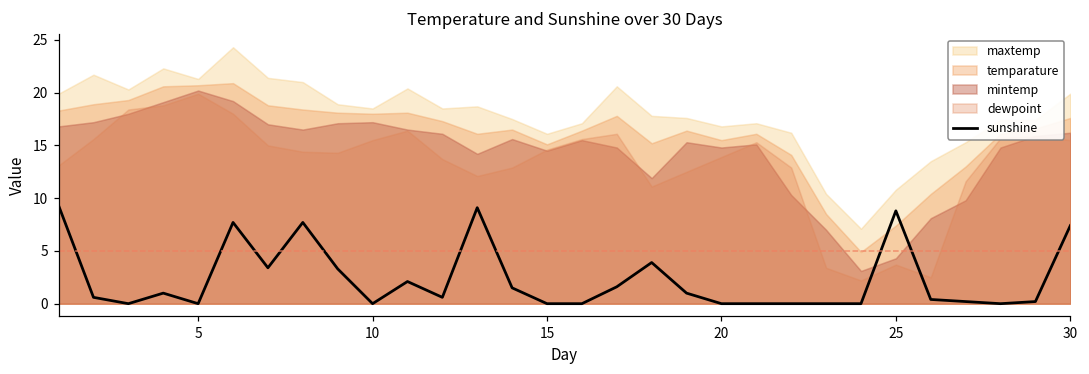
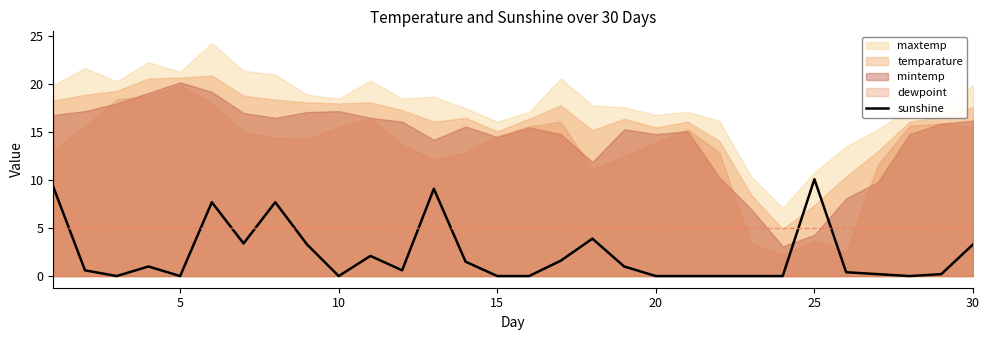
  {
    "sunshine": {
      "5": 0,
      "10": 0,
      "15": 0,
      "20": 0,
-     "25": 9,
-     "30": 7
+     "25": 10,
+     "30": 3
    }
  }
